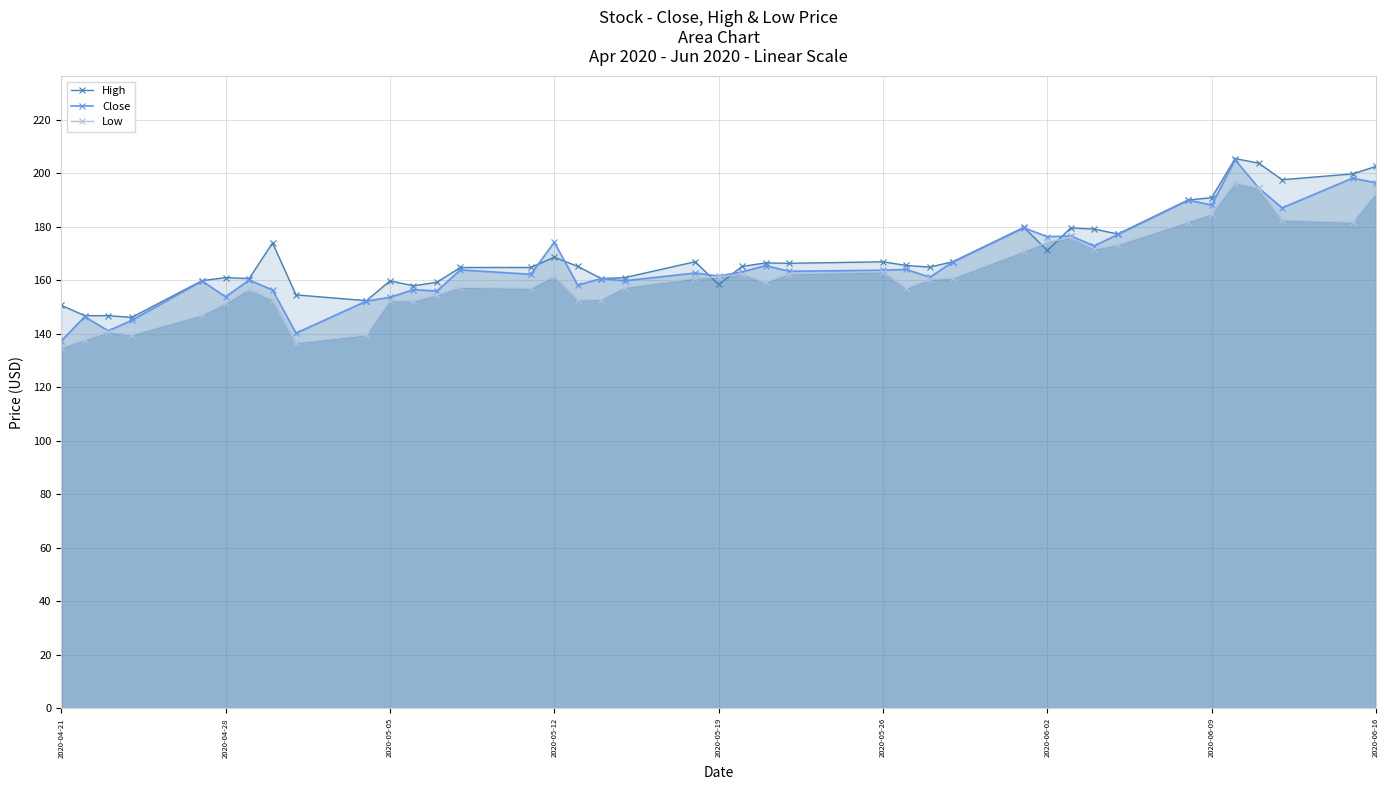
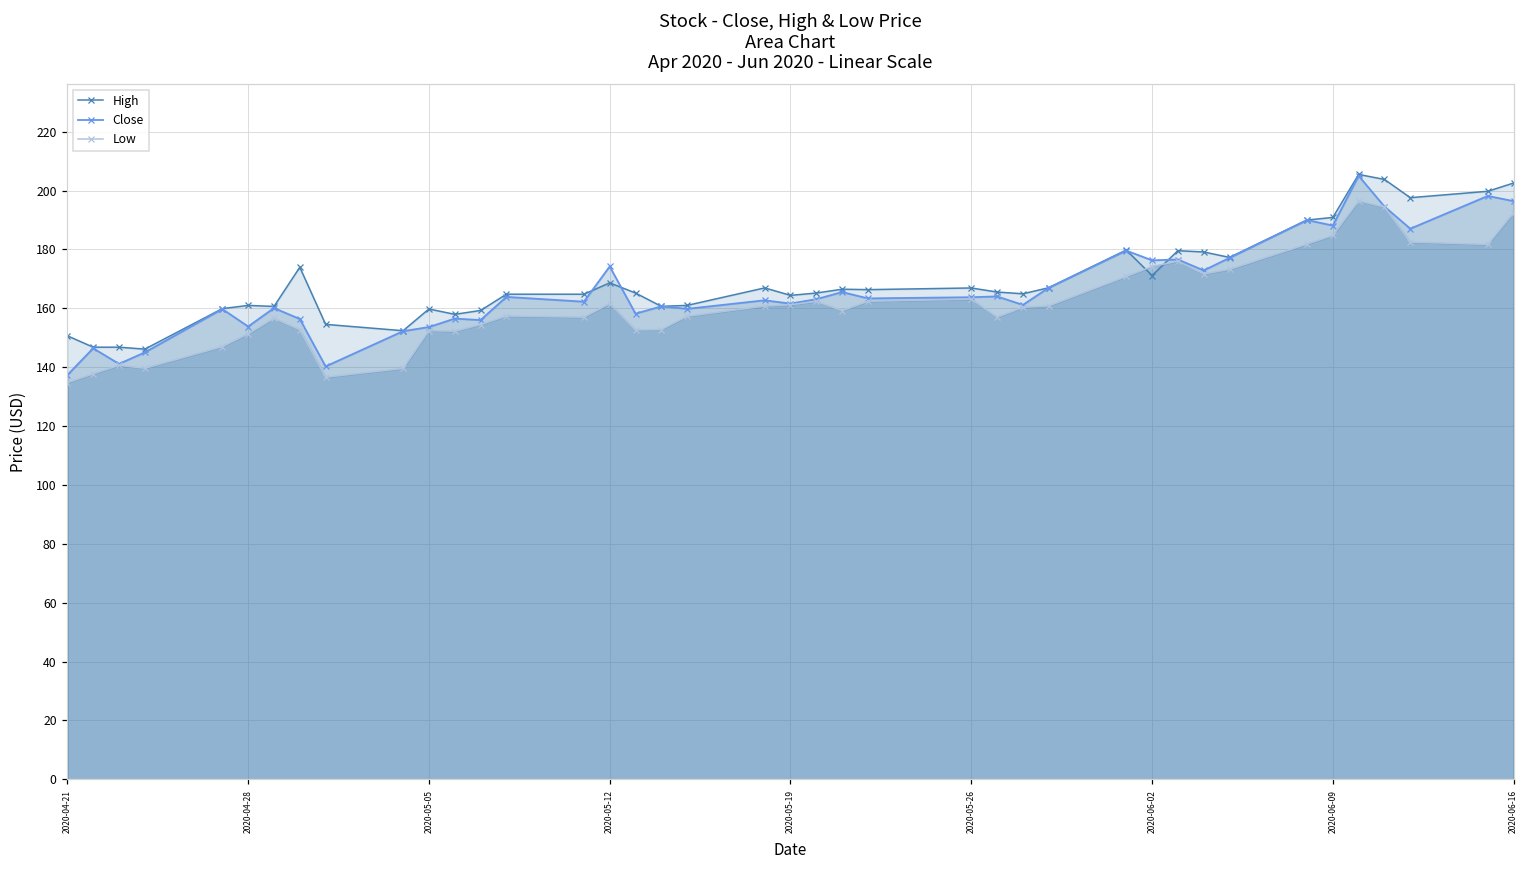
  {
    "High": {
      "2020-04-21": 151,
      "2020-04-28": 161,
      "2020-05-05": 160,
      "2020-05-12": 169,
-     "2020-05-19": 158,
+     "2020-05-19": 164,
      "2020-05-26": 167,
      "2020-06-02": 171,
      "2020-06-09": 191,
      "2020-06-16": 203
    },
    "Close": {
      "2020-04-21": 137,
      "2020-04-28": 154,
      "2020-05-05": 154,
      "2020-05-12": 174,
      "2020-06-02": 176,
      "2020-06-09": 188,
      "2020-06-16": 196
    },
    "Low": {
      "2020-04-21": 135,
      "2020-04-28": 151,
      "2020-05-05": 152,
      "2020-05-12": 162,
      "2020-06-02": 174,
      "2020-06-09": 185,
      "2020-06-16": 192
    }
  }
